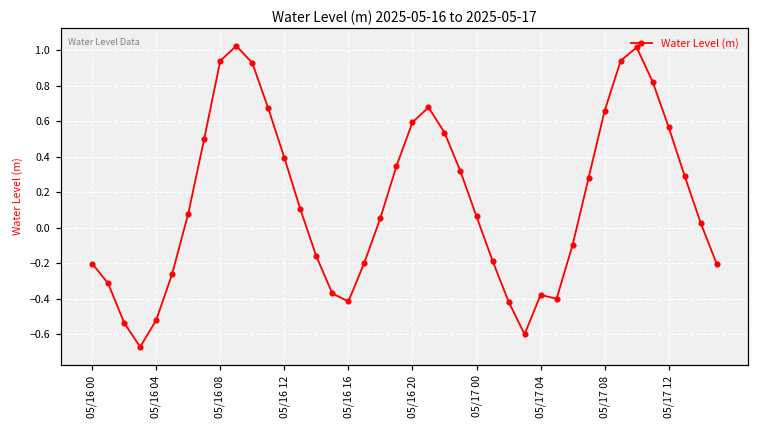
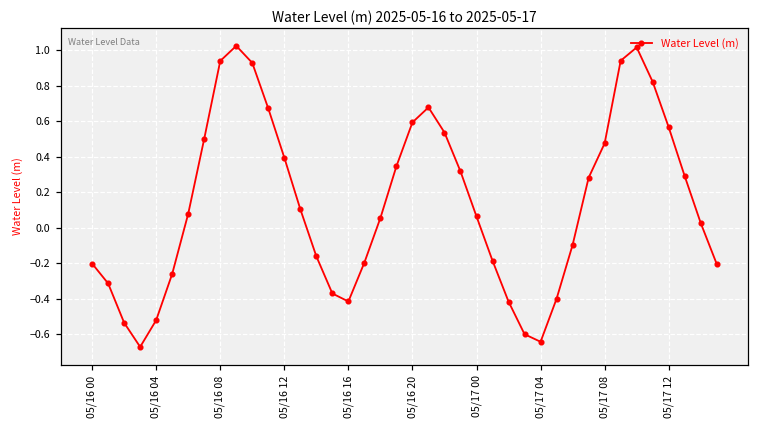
  {
    "05/16 00": -0.20,
    "05/16 04": -0.52,
    "05/16 08": 0.94,
    "05/16 12": 0.40,
    "05/16 16": -0.41,
    "05/16 20": 0.59,
    "05/17 00": 0.06,
-   "05/17 04": -0.38,
-   "05/17 08": 0.66,
+   "05/17 04": -0.64,
+   "05/17 08": 0.48,
    "05/17 12": 0.57
  }
